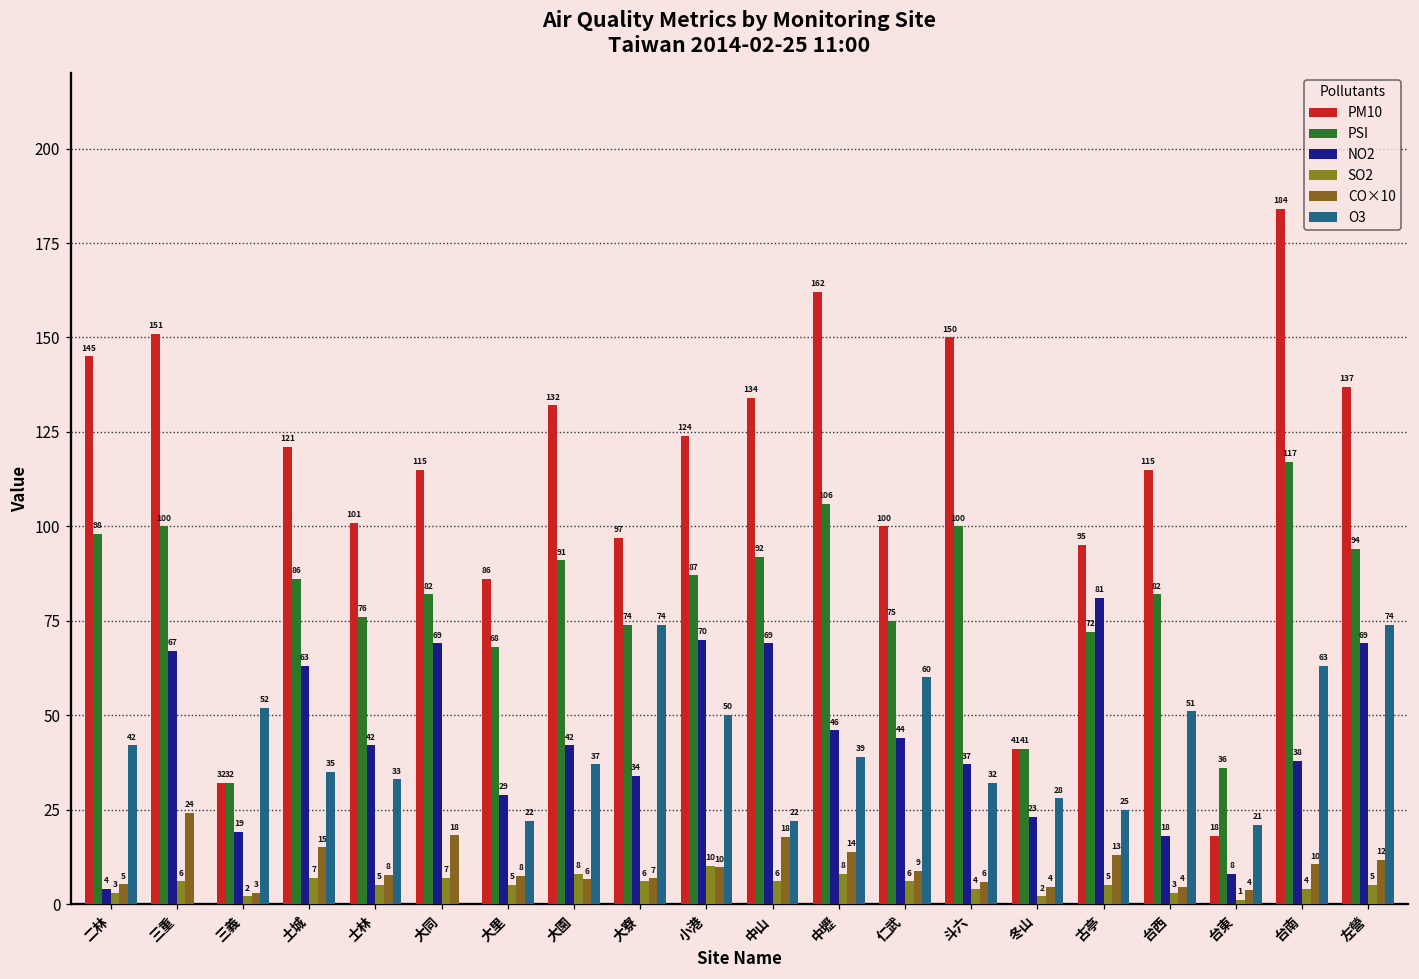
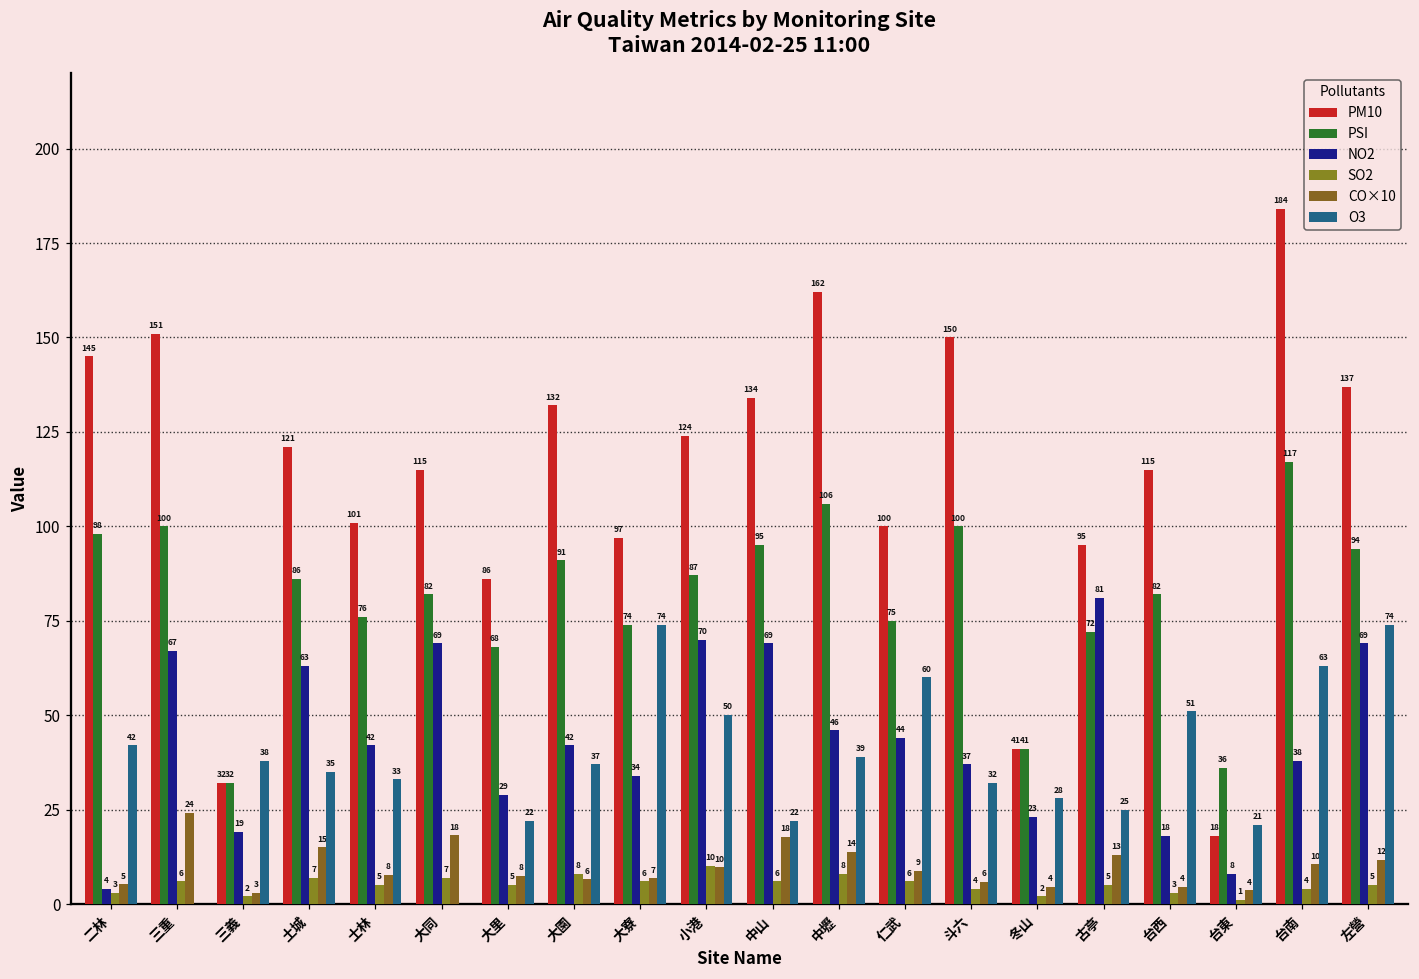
  {
    "PM10": {
      "二林": 145,
      "三重": 151,
      "三義": 32,
      "土城": 121,
      "士林": 101,
      "大同": 115,
      "大里": 86,
      "大園": 132,
      "大寮": 97,
      "小港": 124,
      "中山": 134,
      "中壢": 162,
      "仁武": 100,
      "斗六": 150,
      "冬山": 41,
      "古亭": 95,
      "台西": 115,
      "台東": 18,
      "台南": 184,
      "左營": 137
    },
    "PSI": {
      "二林": 98,
      "三重": 100,
      "三義": 32,
      "土城": 86,
      "士林": 76,
      "大同": 82,
      "大里": 68,
      "大園": 91,
      "大寮": 74,
      "小港": 87,
-     "中山": 92,
+     "中山": 95,
      "中壢": 106,
      "仁武": 75,
      "斗六": 100,
      "冬山": 41,
      "古亭": 72,
      "台西": 82,
      "台東": 36,
      "台南": 117,
      "左營": 94
    },
    "NO2": {
      "二林": 4,
      "三重": 67,
      "三義": 19,
      "土城": 63,
      "士林": 42,
      "大同": 69,
      "大里": 29,
      "大園": 42,
      "大寮": 34,
      "小港": 70,
      "中山": 69,
      "中壢": 46,
      "仁武": 44,
      "斗六": 37,
      "冬山": 23,
      "古亭": 81,
      "台西": 18,
      "台東": 8,
      "台南": 38,
      "左營": 69
    },
    "O3": {
      "二林": 42,
-     "三義": 52,
+     "三義": 38,
      "土城": 35,
      "士林": 33,
      "大里": 22,
      "大園": 37,
      "大寮": 74,
      "小港": 50,
      "中山": 22,
      "中壢": 39,
      "仁武": 60,
      "斗六": 32,
      "冬山": 28,
      "古亭": 25,
      "台西": 51,
      "台東": 21,
      "台南": 63,
      "左營": 74
    }
  }
